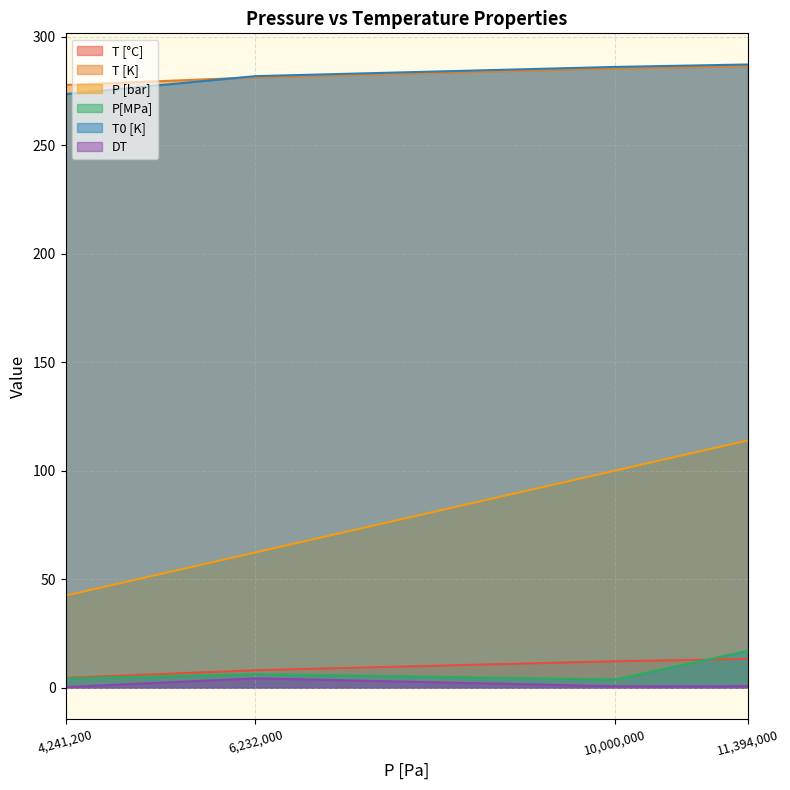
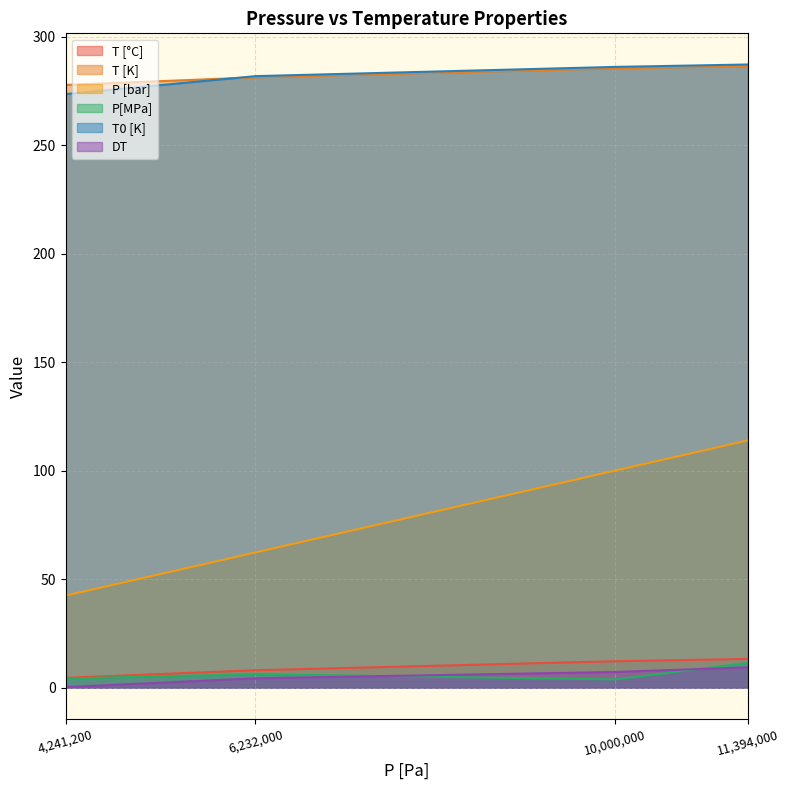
  {
    "P[MPa]": {
      "6,232,000": 6,
      "10,000,000": 4,
-     "11,394,000": 17
+     "11,394,000": 11
    },
    "T0 [K]": {
      "4,241,200": 273
    },
    "DT": {
      "4,241,200": 0,
      "6,232,000": 4,
-     "10,000,000": 1,
-     "11,394,000": 1
+     "10,000,000": 7,
+     "11,394,000": 9
    }
  }
